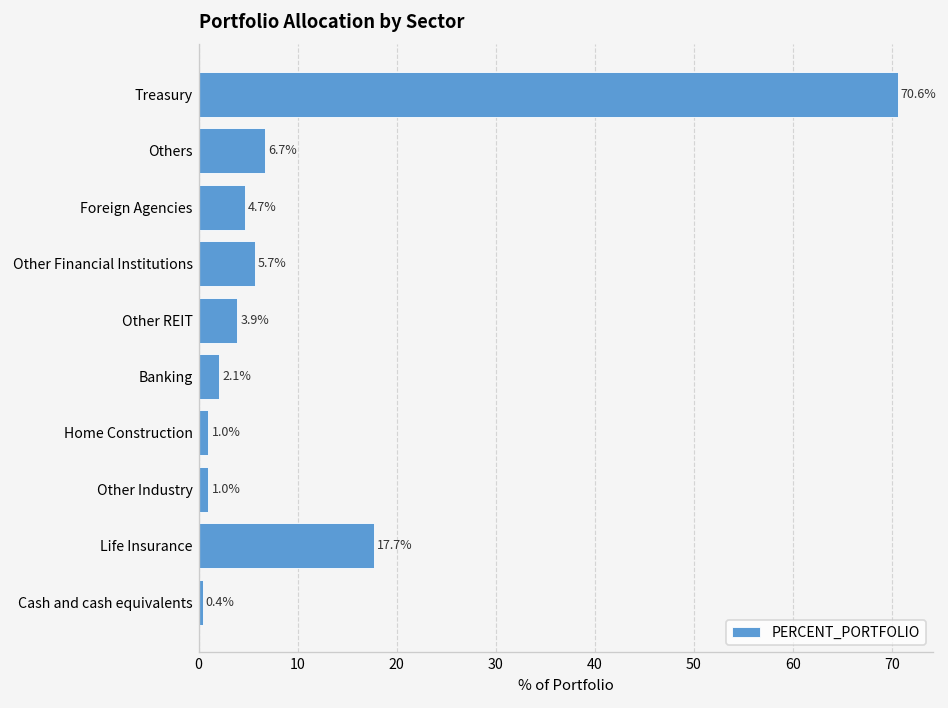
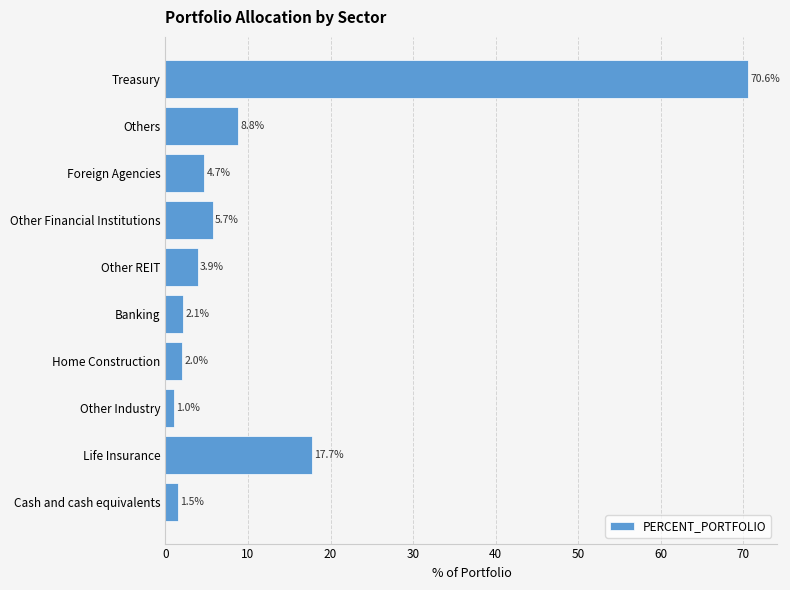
  {
    "Treasury": "70.6%",
-   "Others": "6.7%",
+   "Others": "8.8%",
    "Foreign Agencies": "4.7%",
    "Other Financial Institutions": "5.7%",
    "Other REIT": "3.9%",
    "Banking": "2.1%",
-   "Home Construction": "1.0%",
+   "Home Construction": "2.0%",
    "Other Industry": "1.0%",
    "Life Insurance": "17.7%",
-   "Cash and cash equivalents": "0.4%"
+   "Cash and cash equivalents": "1.5%"
  }
